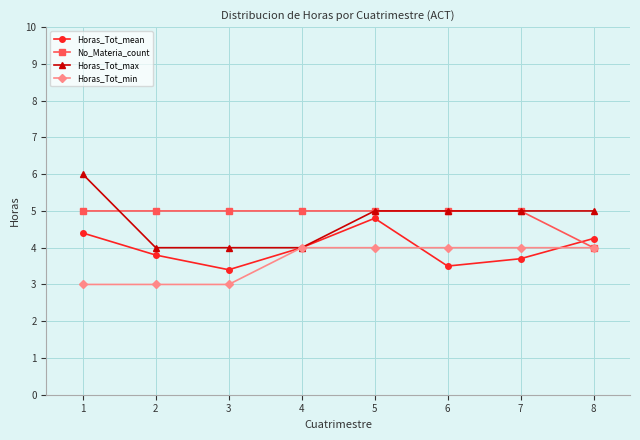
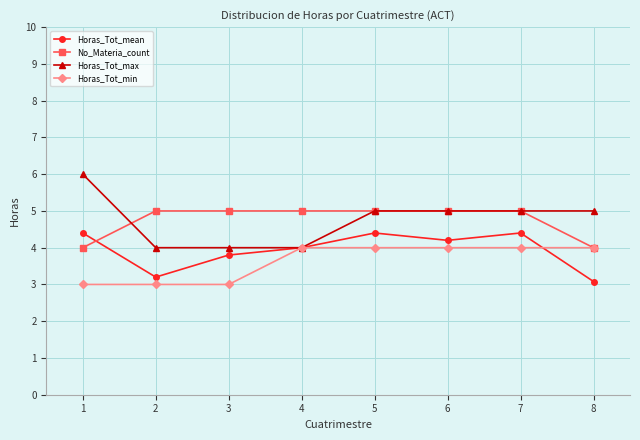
  {
    "Horas_Tot_mean": {
      "1": 4.4,
-     "2": 3.8,
-     "3": 3.4,
-     "5": 4.8,
-     "6": 3.5,
-     "7": 3.7,
-     "8": 4.3
+     "2": 3.2,
+     "3": 3.8,
+     "5": 4.4,
+     "6": 4.2,
+     "7": 4.4,
+     "8": 3.1
    },
    "No_Materia_count": {
-     "1": 5,
+     "1": 4,
      "2": 5,
      "3": 5,
      "4": 5
    },
    "Horas_Tot_max": {
      "1": 6.0,
      "2": 4.0,
      "3": 4.0,
      "8": 5.0
    },
    "Horas_Tot_min": {
      "1": 3.0,
      "2": 3.0,
      "3": 3.0,
      "5": 4.0,
      "6": 4.0,
      "7": 4.0
    }
  }
